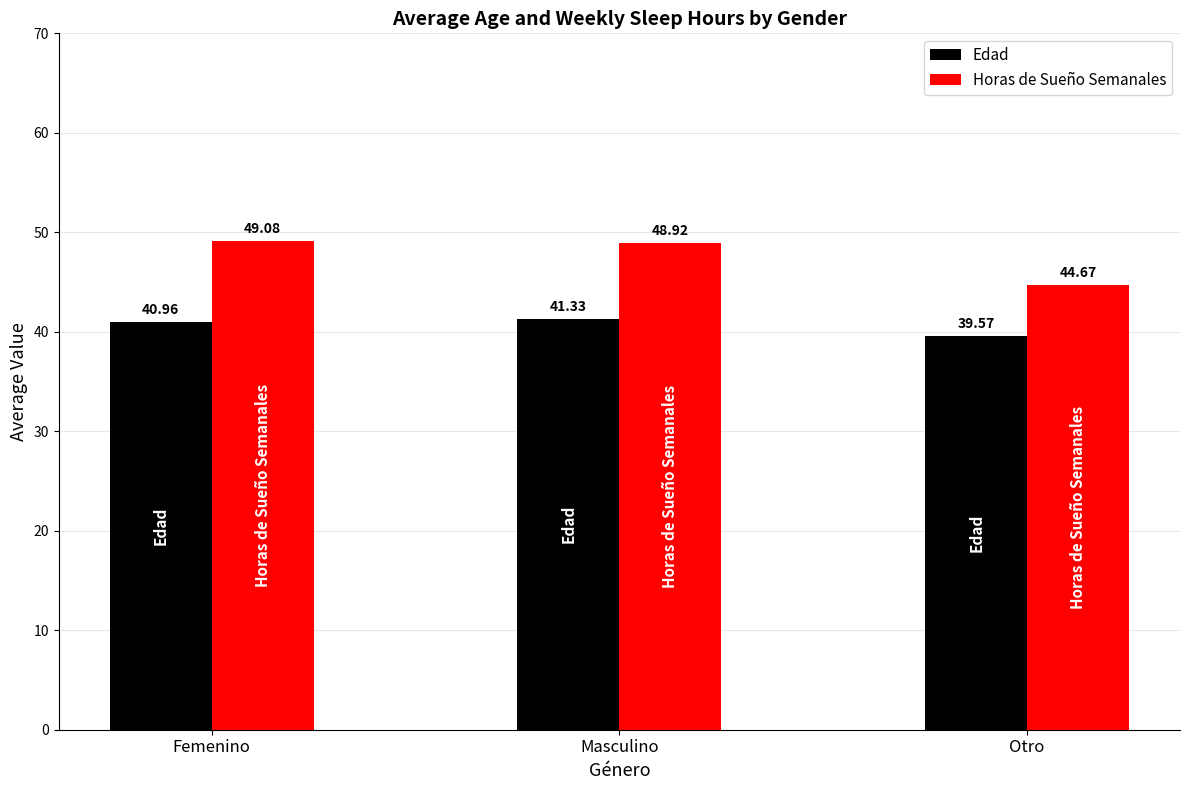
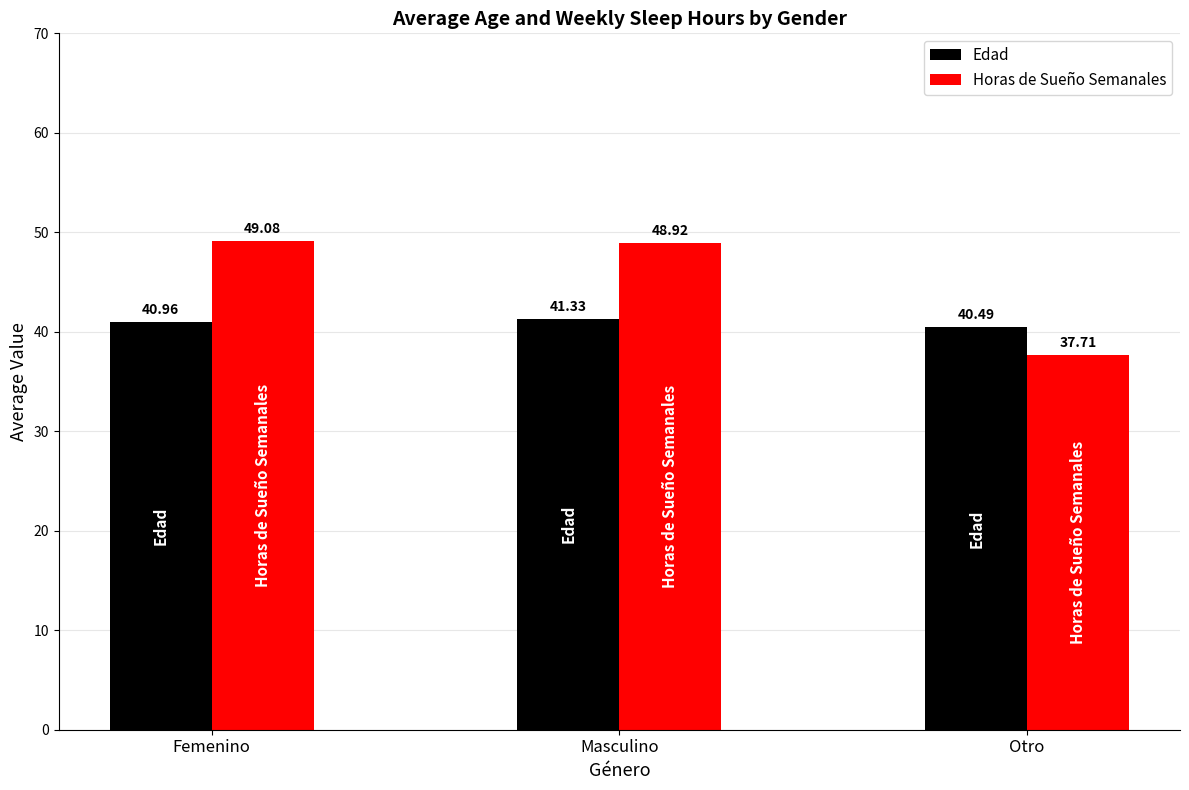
  {
    "Edad": {
      "Femenino": 40.96,
      "Masculino": 41.33,
-     "Otro": 39.57
+     "Otro": 40.49
    },
    "Horas de Sueño Semanales": {
      "Femenino": 49.08,
      "Masculino": 48.92,
-     "Otro": 44.67
+     "Otro": 37.71
    }
  }
